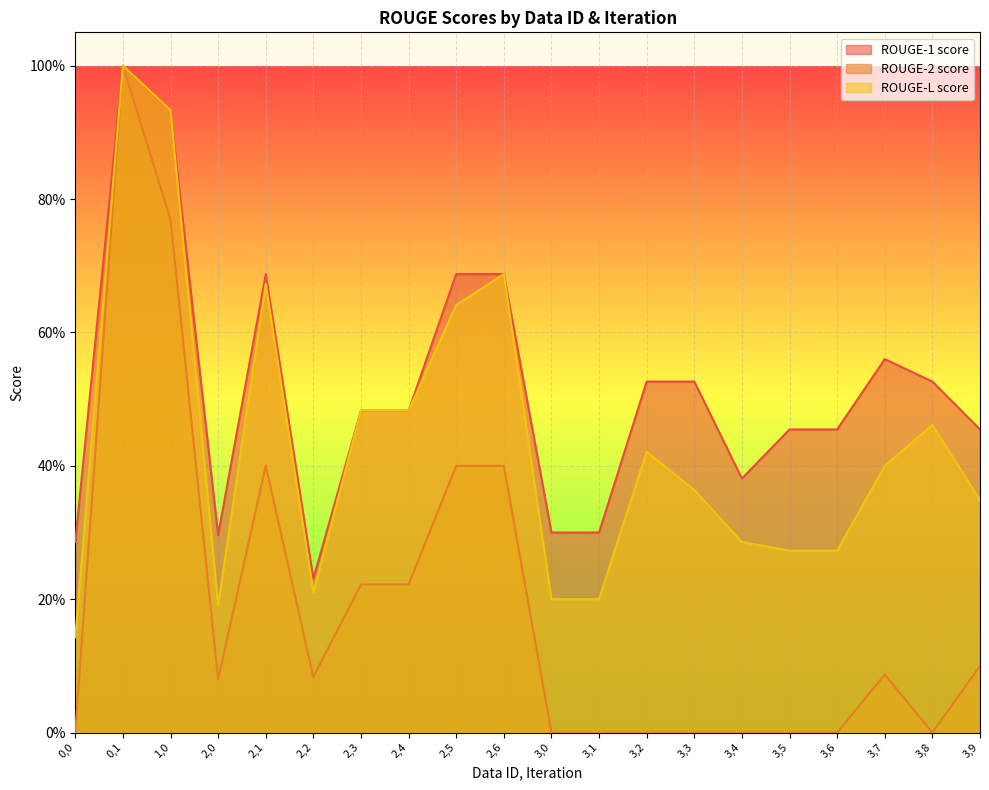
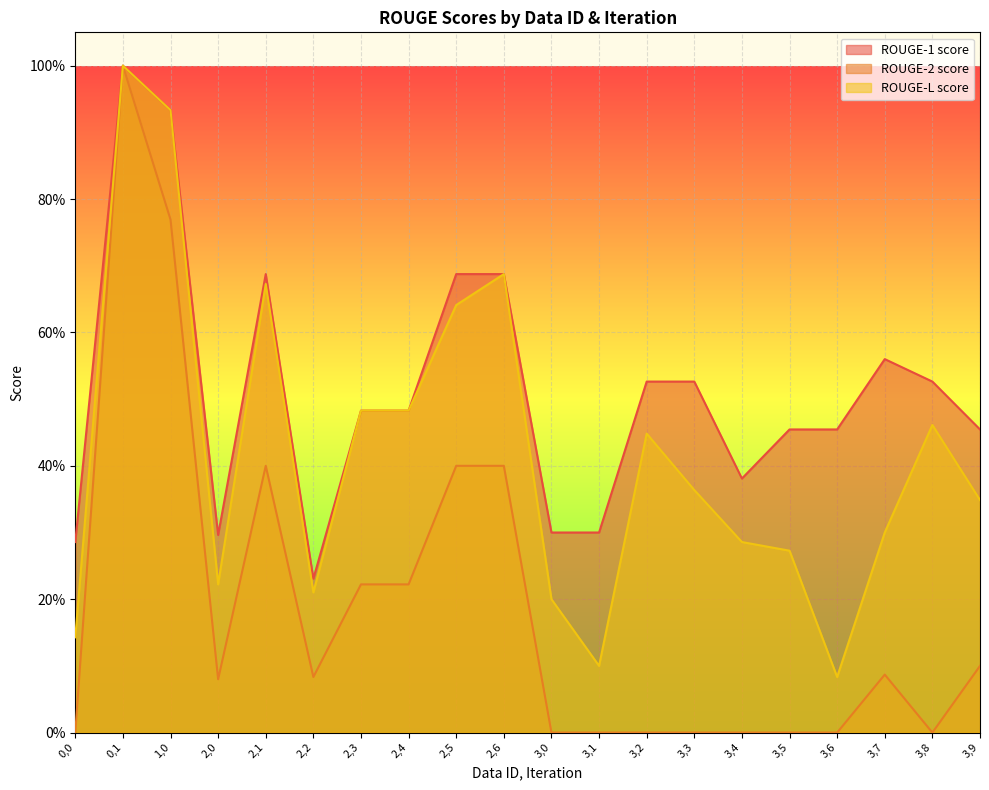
  {
    "ROUGE-L score": {
      "0,0": "14%",
-     "2,0": "19%",
+     "2,0": "22%",
      "2,1": "67%",
      "2,2": "21%",
      "2,5": "64%",
      "3,0": "20%",
-     "3,1": "20%",
-     "3,2": "42%",
+     "3,1": "10%",
+     "3,2": "45%",
      "3,3": "36%",
      "3,4": "29%",
      "3,5": "27%",
-     "3,6": "27%",
-     "3,7": "40%",
+     "3,6": "8%",
+     "3,7": "30%",
      "3,8": "46%",
      "3,9": "35%"
    }
  }
